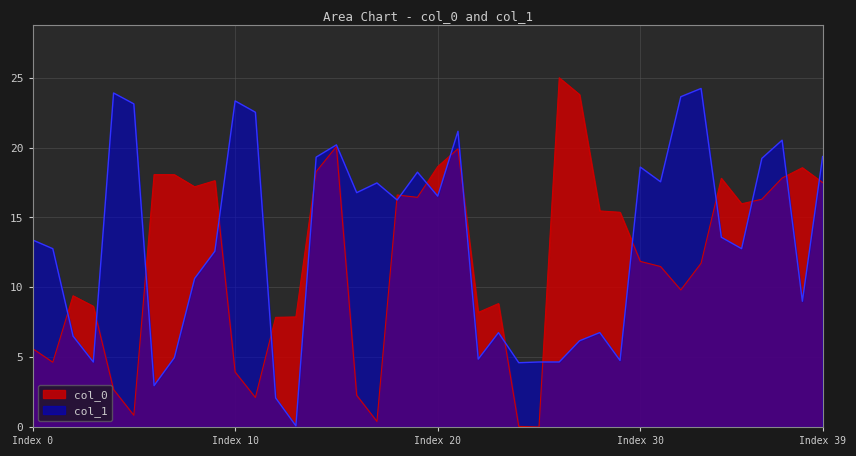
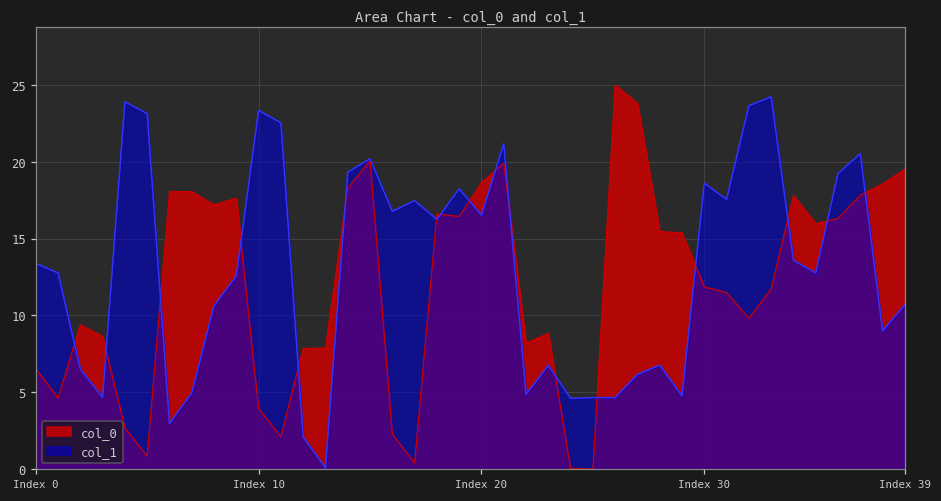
  {
    "col_0": {
-     "Index 0": 5.6,
+     "Index 0": 6.5,
      "Index 10": 3.9,
      "Index 20": 18.6,
      "Index 30": 11.9,
-     "Index 39": 17.5
+     "Index 39": 19.5
    },
    "col_1": {
      "Index 0": 13.4,
      "Index 10": 23.3,
      "Index 20": 16.5,
      "Index 30": 18.6,
-     "Index 39": 19.4
+     "Index 39": 10.7
    }
  }
